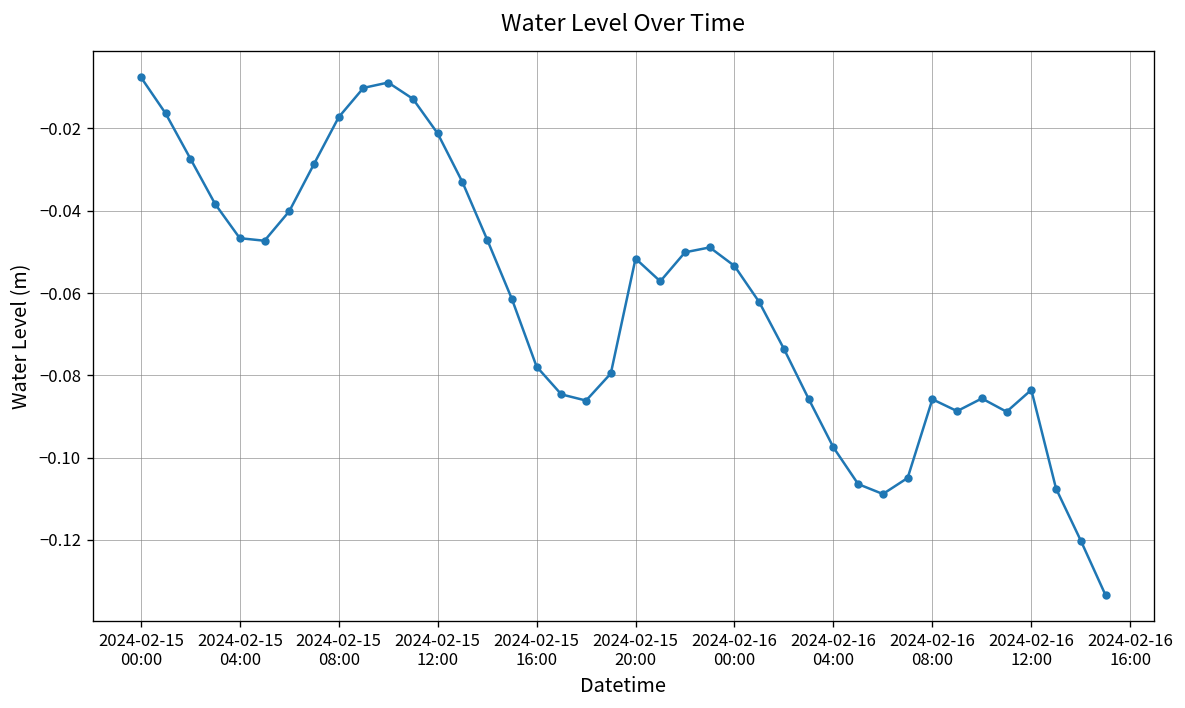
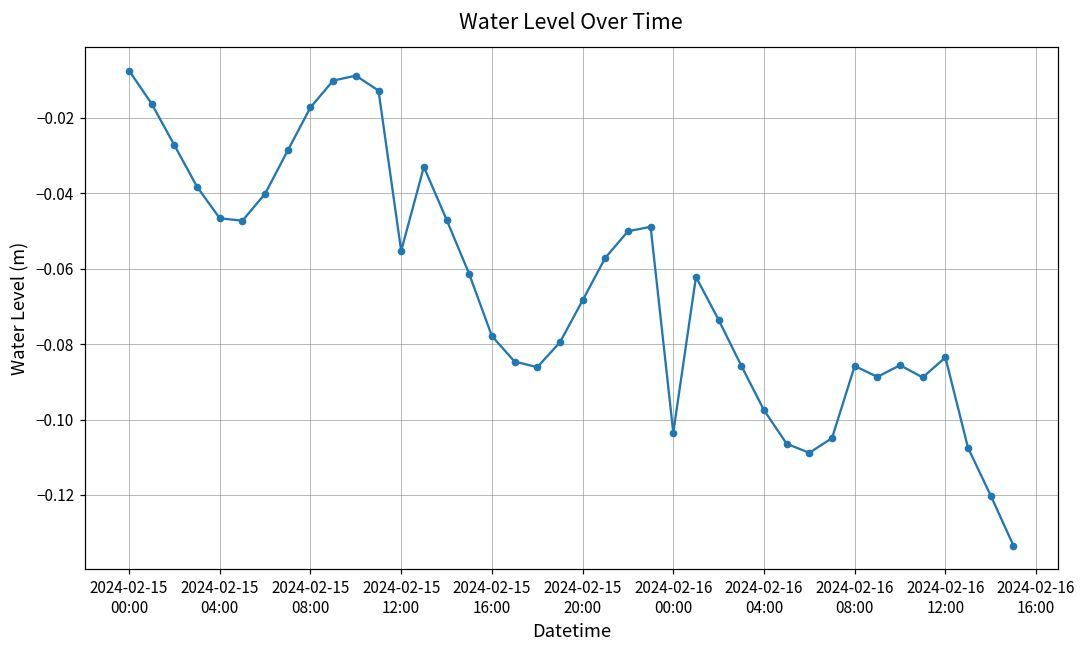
  {
    "2024-02-15 00:00": -0.008,
    "2024-02-15 04:00": -0.047,
    "2024-02-15 08:00": -0.017,
-   "2024-02-15 12:00": -0.021,
+   "2024-02-15 12:00": -0.055,
    "2024-02-15 16:00": -0.078,
-   "2024-02-15 20:00": -0.052,
-   "2024-02-16 00:00": -0.053,
+   "2024-02-15 20:00": -0.068,
+   "2024-02-16 00:00": -0.103,
    "2024-02-16 04:00": -0.098,
    "2024-02-16 08:00": -0.086,
    "2024-02-16 12:00": -0.084
  }
